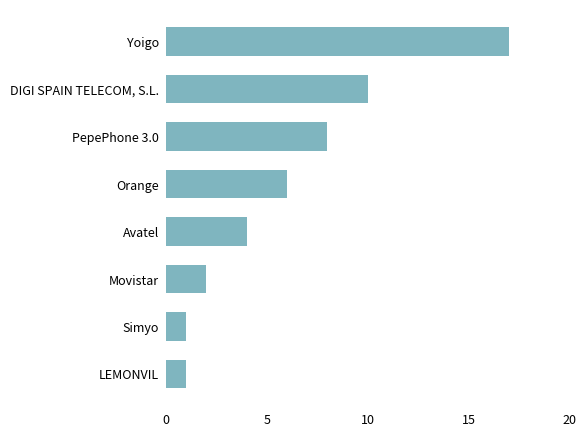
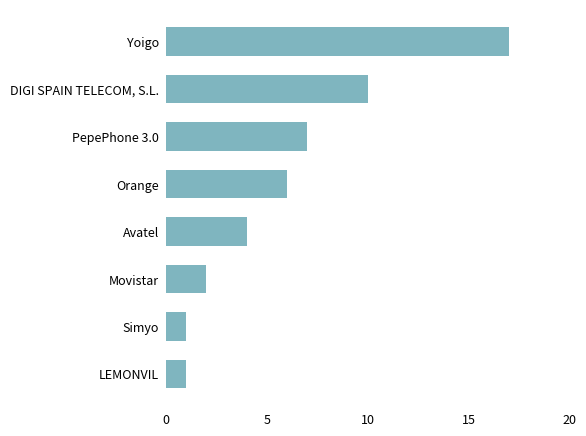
  {
    "Yoigo": 17,
    "DIGI SPAIN TELECOM, S.L.": 10,
-   "PepePhone 3.0": 8,
+   "PepePhone 3.0": 7,
    "Orange": 6,
    "Avatel": 4,
    "Movistar": 2,
    "Simyo": 1,
    "LEMONVIL": 1
  }
